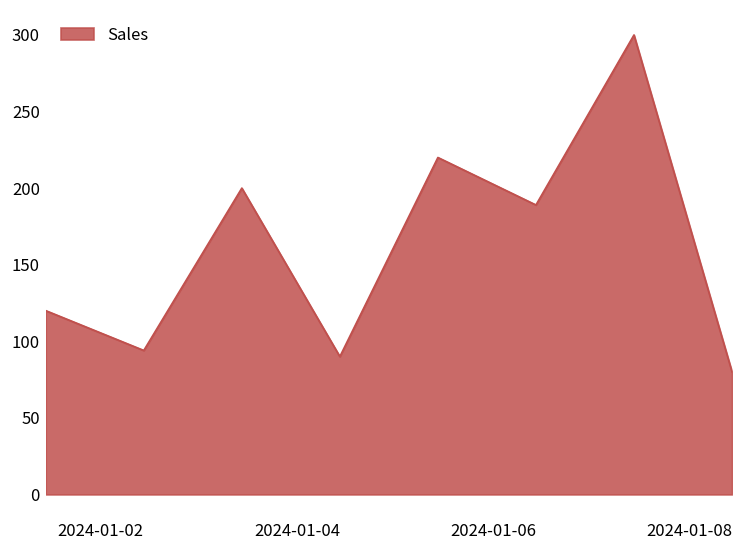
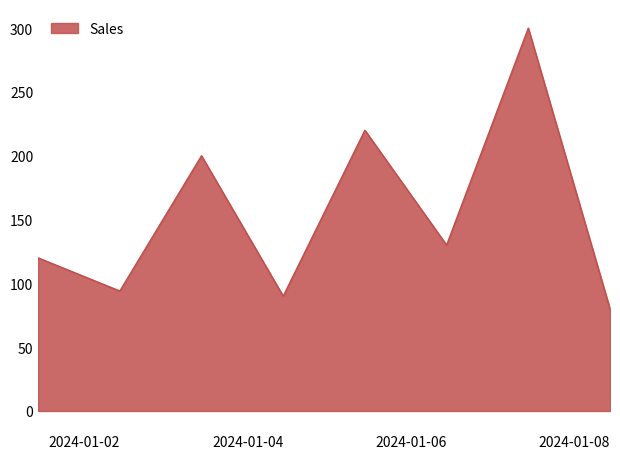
  {
    "2024-01-02": 94,
    "2024-01-04": 90,
-   "2024-01-06": 189,
+   "2024-01-06": 130,
    "2024-01-08": 80
  }
